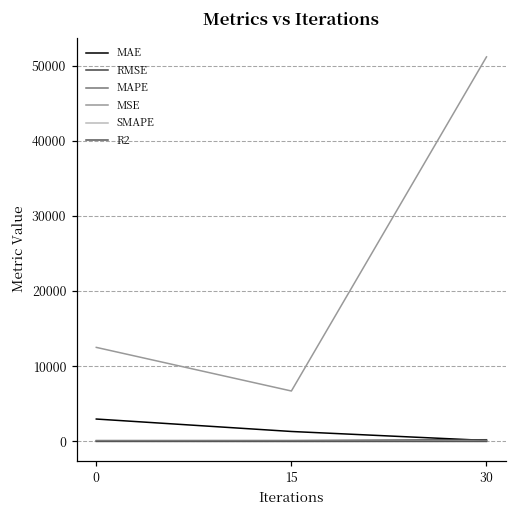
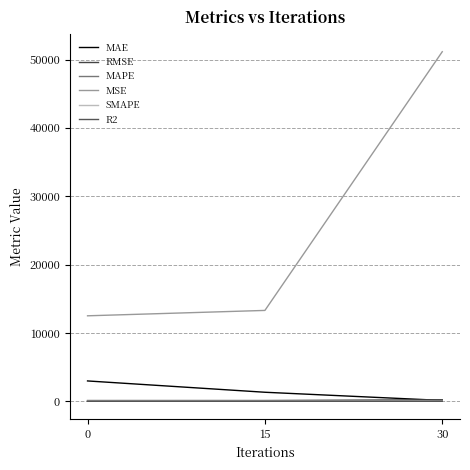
  {
    "MAE": {
      "0": 3000,
      "15": 1000
    },
    "MSE": {
      "0": 13000,
-     "15": 7000,
+     "15": 13000,
      "30": 51000
    }
  }
